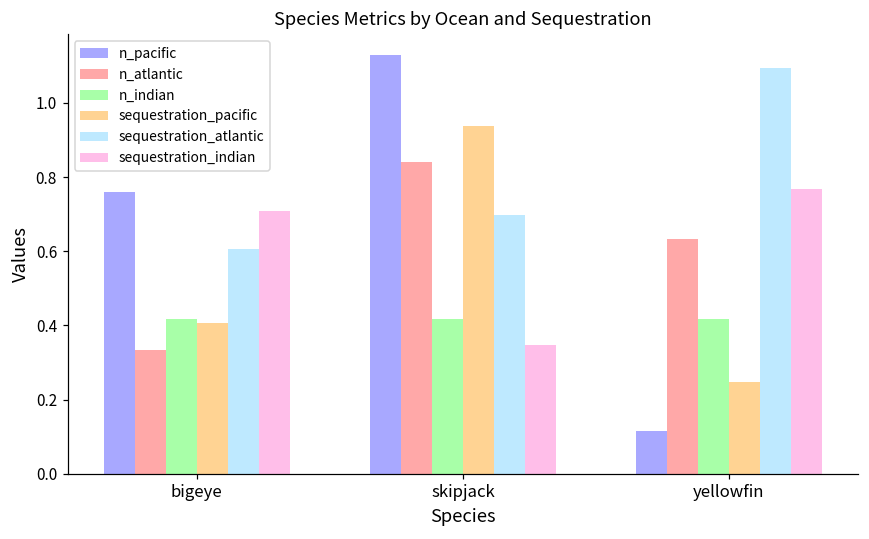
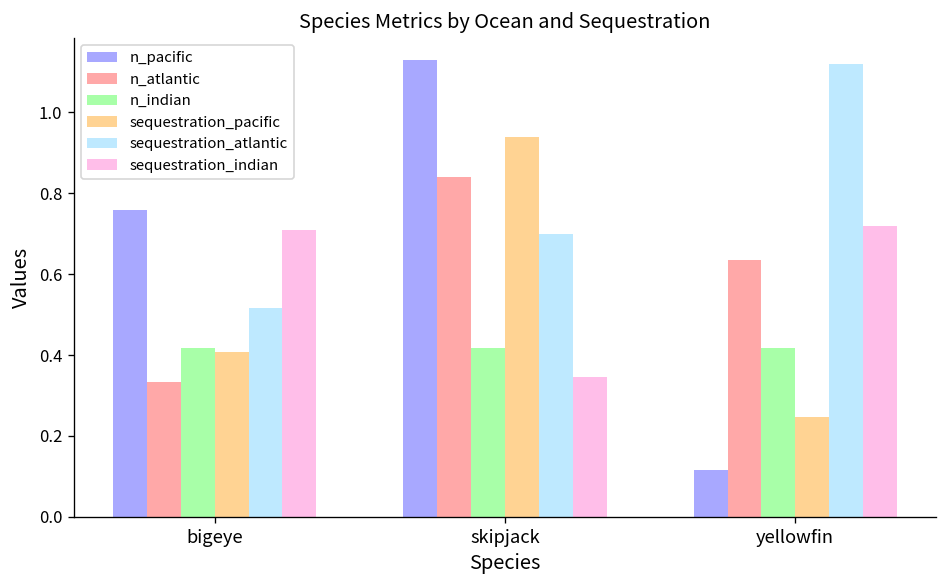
  {
    "n_pacific": {
      "bigeye": 0.76,
      "skipjack": 1.13,
      "yellowfin": 0.12
    },
    "n_indian": {
      "bigeye": 0.42,
      "skipjack": 0.42,
      "yellowfin": 0.42
    },
    "sequestration_atlantic": {
-     "bigeye": 0.61,
+     "bigeye": 0.52,
      "skipjack": 0.70,
-     "yellowfin": 1.09
+     "yellowfin": 1.12
    },
    "sequestration_indian": {
      "bigeye": 0.71,
      "skipjack": 0.35,
-     "yellowfin": 0.77
+     "yellowfin": 0.72
    }
  }
